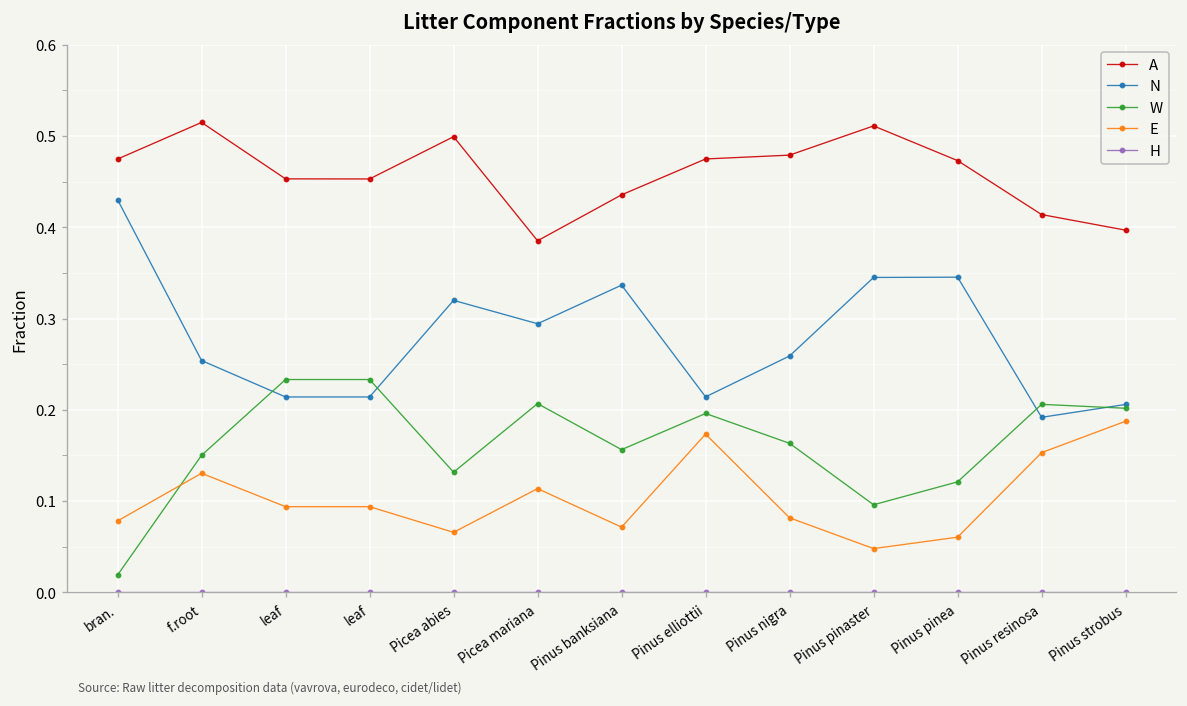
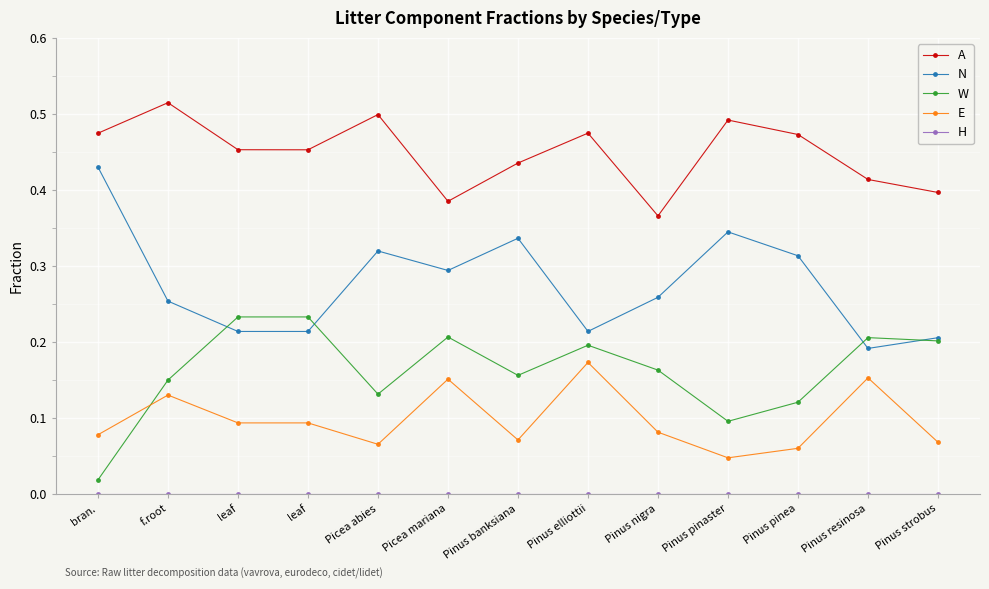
  {
    "A": {
      "bran.": 0.47,
      "f.root": 0.51,
      "Picea abies": 0.50,
      "Picea mariana": 0.39,
      "Pinus banksiana": 0.44,
      "Pinus elliottii": 0.47,
-     "Pinus nigra": 0.48,
-     "Pinus pinaster": 0.51,
+     "Pinus nigra": 0.37,
+     "Pinus pinaster": 0.49,
      "Pinus pinea": 0.47,
      "Pinus resinosa": 0.41,
      "Pinus strobus": 0.40
    },
    "N": {
      "bran.": 0.43,
      "f.root": 0.25,
      "Picea abies": 0.32,
      "Picea mariana": 0.29,
      "Pinus banksiana": 0.34,
      "Pinus elliottii": 0.21,
      "Pinus nigra": 0.26,
      "Pinus pinaster": 0.35,
-     "Pinus pinea": 0.35,
+     "Pinus pinea": 0.31,
      "Pinus resinosa": 0.19,
      "Pinus strobus": 0.21
    },
    "W": {
      "bran.": 0.02,
      "f.root": 0.15,
      "Picea abies": 0.13,
      "Picea mariana": 0.21,
      "Pinus banksiana": 0.16,
      "Pinus elliottii": 0.20,
      "Pinus nigra": 0.16,
      "Pinus pinaster": 0.10,
      "Pinus pinea": 0.12,
      "Pinus resinosa": 0.21,
      "Pinus strobus": 0.20
    },
    "E": {
      "bran.": 0.08,
      "f.root": 0.13,
      "Picea abies": 0.07,
-     "Picea mariana": 0.11,
+     "Picea mariana": 0.15,
      "Pinus banksiana": 0.07,
      "Pinus elliottii": 0.17,
      "Pinus nigra": 0.08,
      "Pinus pinaster": 0.05,
      "Pinus pinea": 0.06,
      "Pinus resinosa": 0.15,
-     "Pinus strobus": 0.19
+     "Pinus strobus": 0.07
    },
    "H": {
      "bran.": 0.00,
      "f.root": 0.00,
      "Picea abies": 0.00,
      "Picea mariana": 0.00,
      "Pinus banksiana": 0.00,
      "Pinus elliottii": 0.00,
      "Pinus nigra": 0.00,
      "Pinus pinaster": 0.00,
      "Pinus pinea": 0.00,
      "Pinus resinosa": 0.00,
      "Pinus strobus": 0.00
    }
  }
